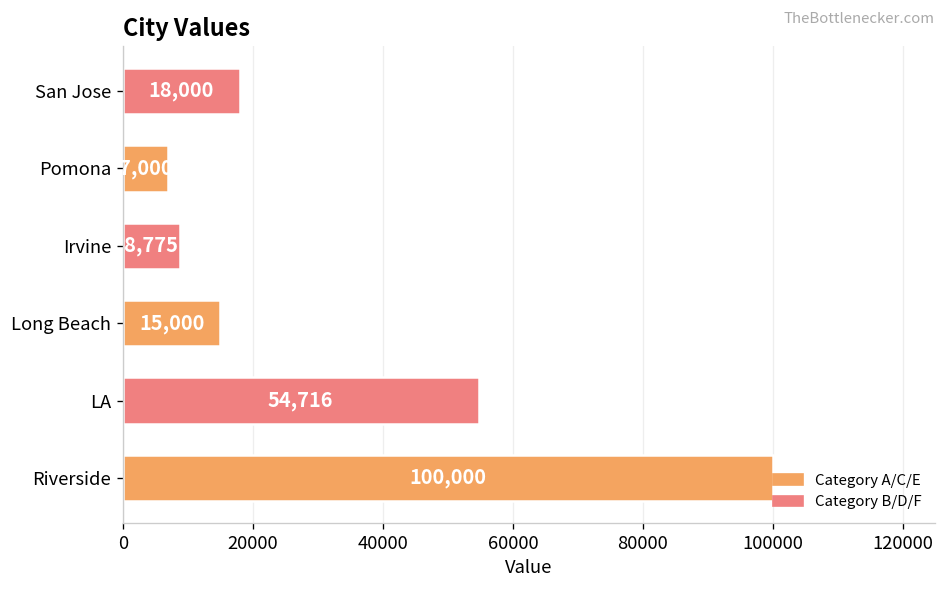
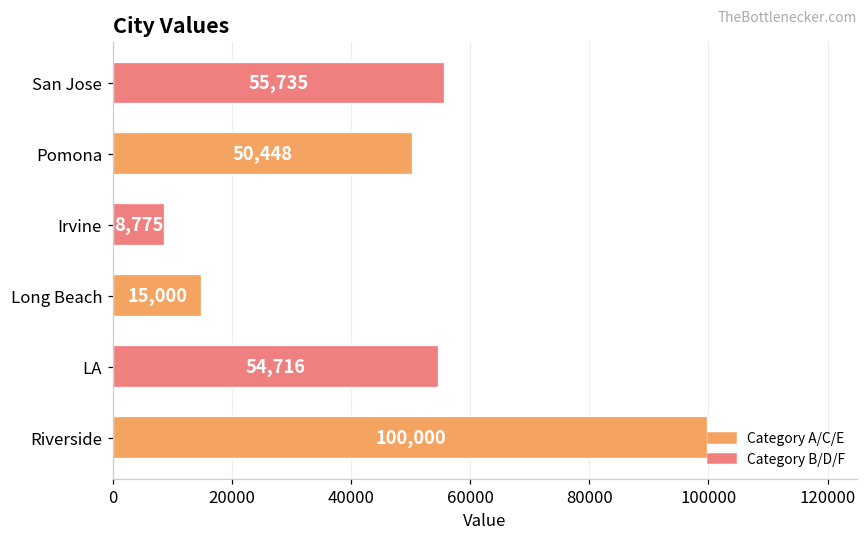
  {
-   "San Jose": "18,000",
-   "Pomona": "7,000",
+   "San Jose": "55,735",
+   "Pomona": "50,448",
    "Irvine": "8,775",
    "Long Beach": "15,000",
    "LA": "54,716",
    "Riverside": "100,000"
  }
